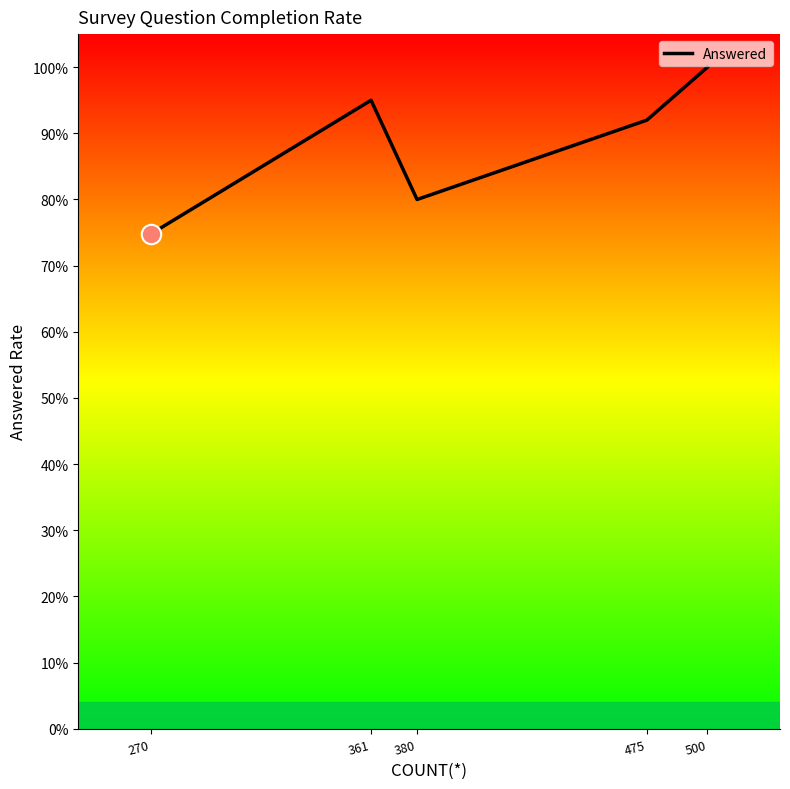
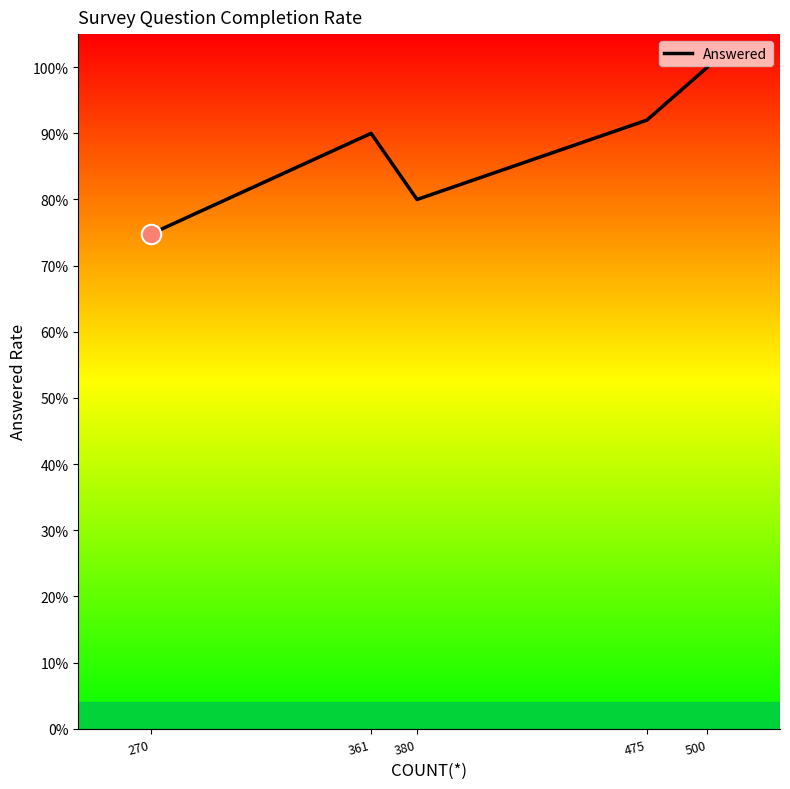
  {
    "Answered": {
-     "361": "95%",
+     "361": "90%",
      "380": "80%",
      "475": "92%",
      "500": "100%"
    }
  }
